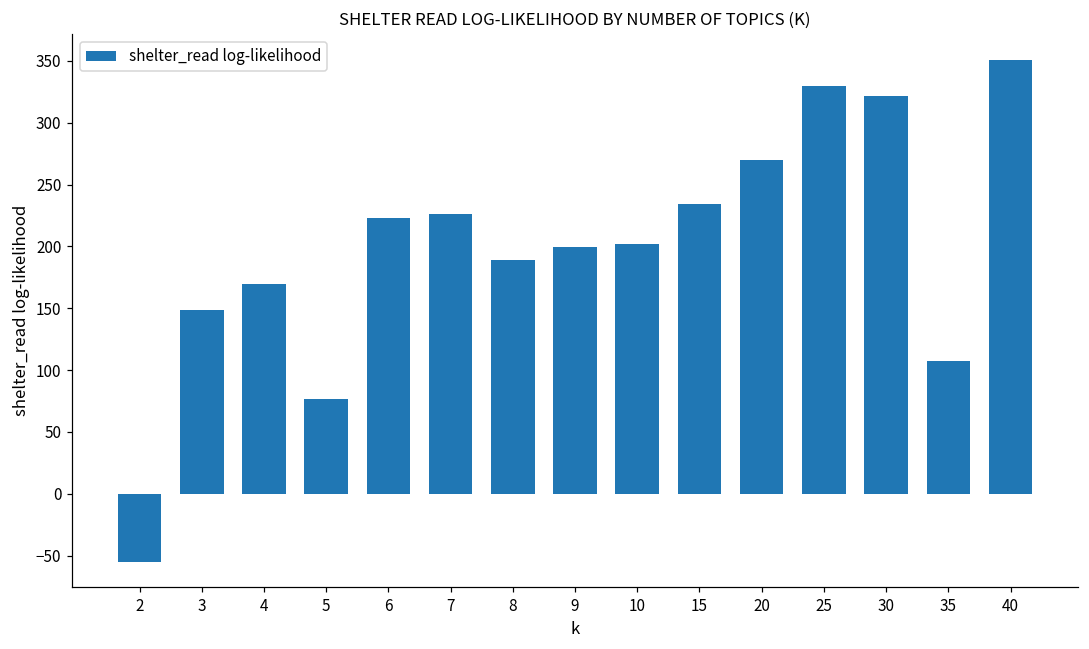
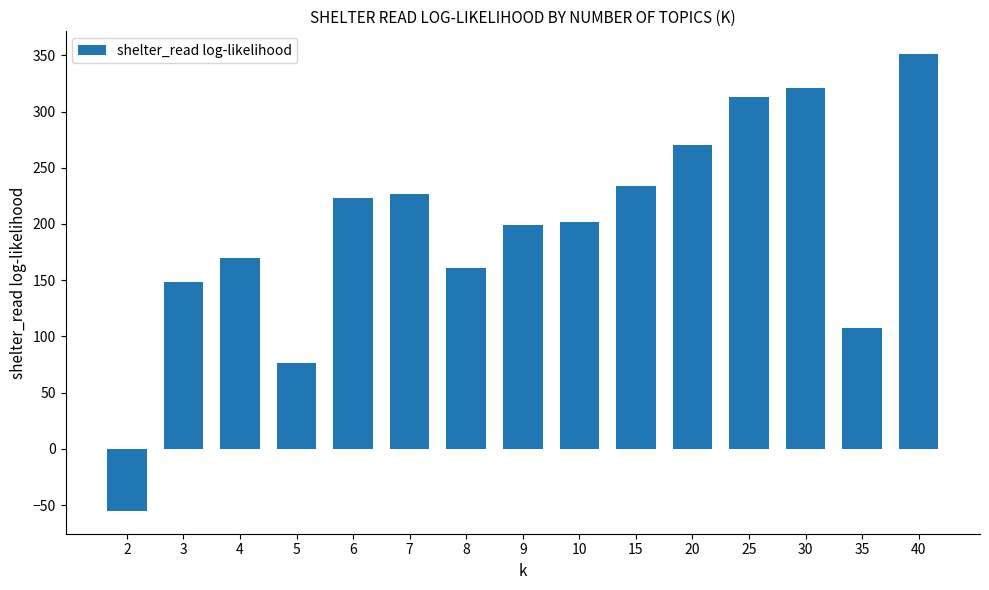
  {
    "2": -55,
    "3": 149,
    "4": 170,
    "5": 77,
    "6": 223,
    "7": 227,
-   "8": 189,
+   "8": 161,
    "9": 199,
    "10": 202,
    "15": 234,
    "20": 270,
-   "25": 329,
+   "25": 313,
    "30": 321,
    "35": 108,
    "40": 351
  }
